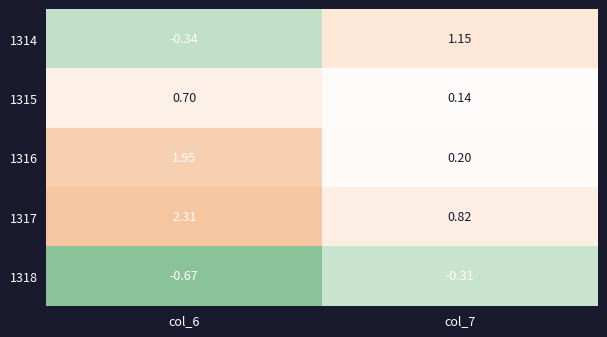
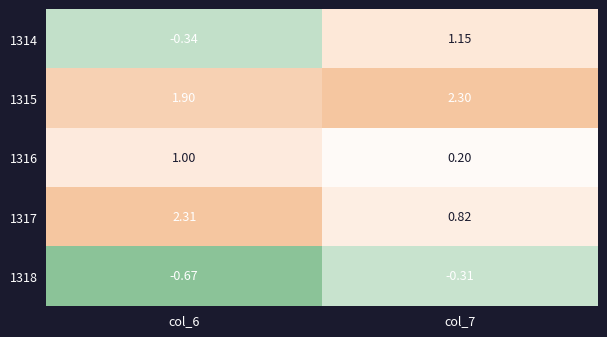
  {
    "1314": {
      "col_6": -0.34,
      "col_7": 1.15
    },
    "1315": {
-     "col_6": 0.70,
-     "col_7": 0.14
+     "col_6": 1.90,
+     "col_7": 2.30
    },
    "1316": {
-     "col_6": 1.95,
+     "col_6": 1.00,
      "col_7": 0.20
    },
    "1317": {
      "col_6": 2.31,
      "col_7": 0.82
    },
    "1318": {
      "col_6": -0.67,
      "col_7": -0.31
    }
  }
